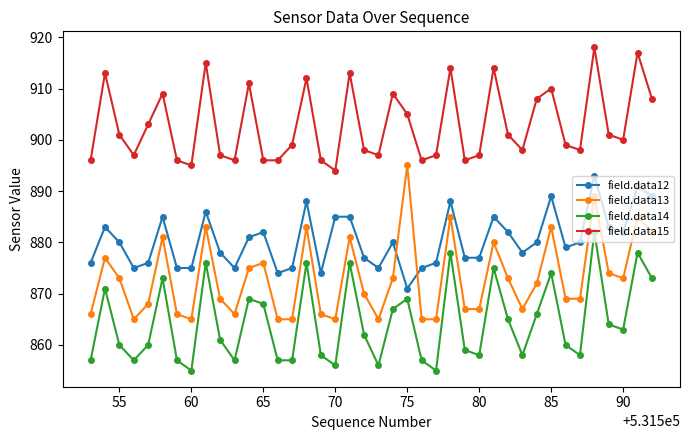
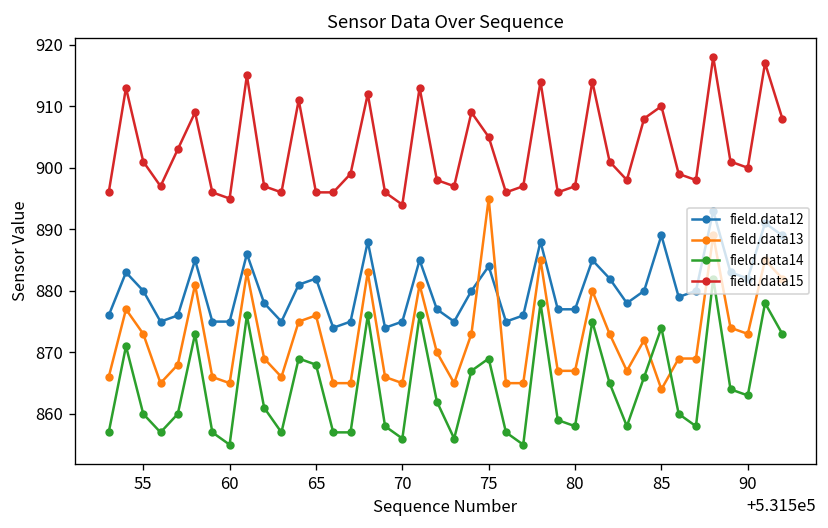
  {
    "field.data12": {
      "55": 880,
      "60": 875,
      "65": 882,
-     "70": 885,
-     "75": 871,
+     "70": 875,
+     "75": 884,
      "80": 877,
      "85": 889
    },
    "field.data13": {
      "55": 873,
      "60": 865,
      "65": 876,
      "70": 865,
      "75": 895,
      "80": 867,
-     "85": 883,
+     "85": 864,
      "90": 873
    },
    "field.data14": {
      "55": 860,
      "60": 855,
      "65": 868,
      "70": 856,
      "75": 869,
      "80": 858,
      "85": 874,
      "90": 863
    },
    "field.data15": {
      "55": 901,
      "60": 895,
      "65": 896,
      "70": 894,
      "75": 905,
      "80": 897,
      "85": 910,
      "90": 900
    }
  }
